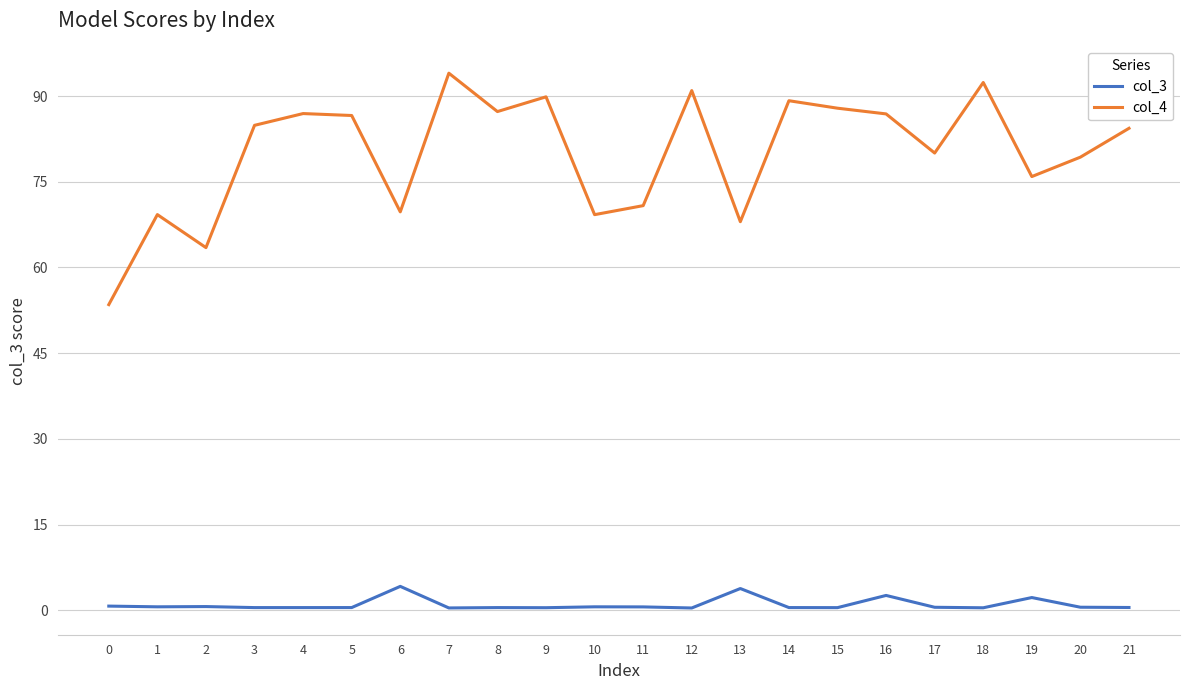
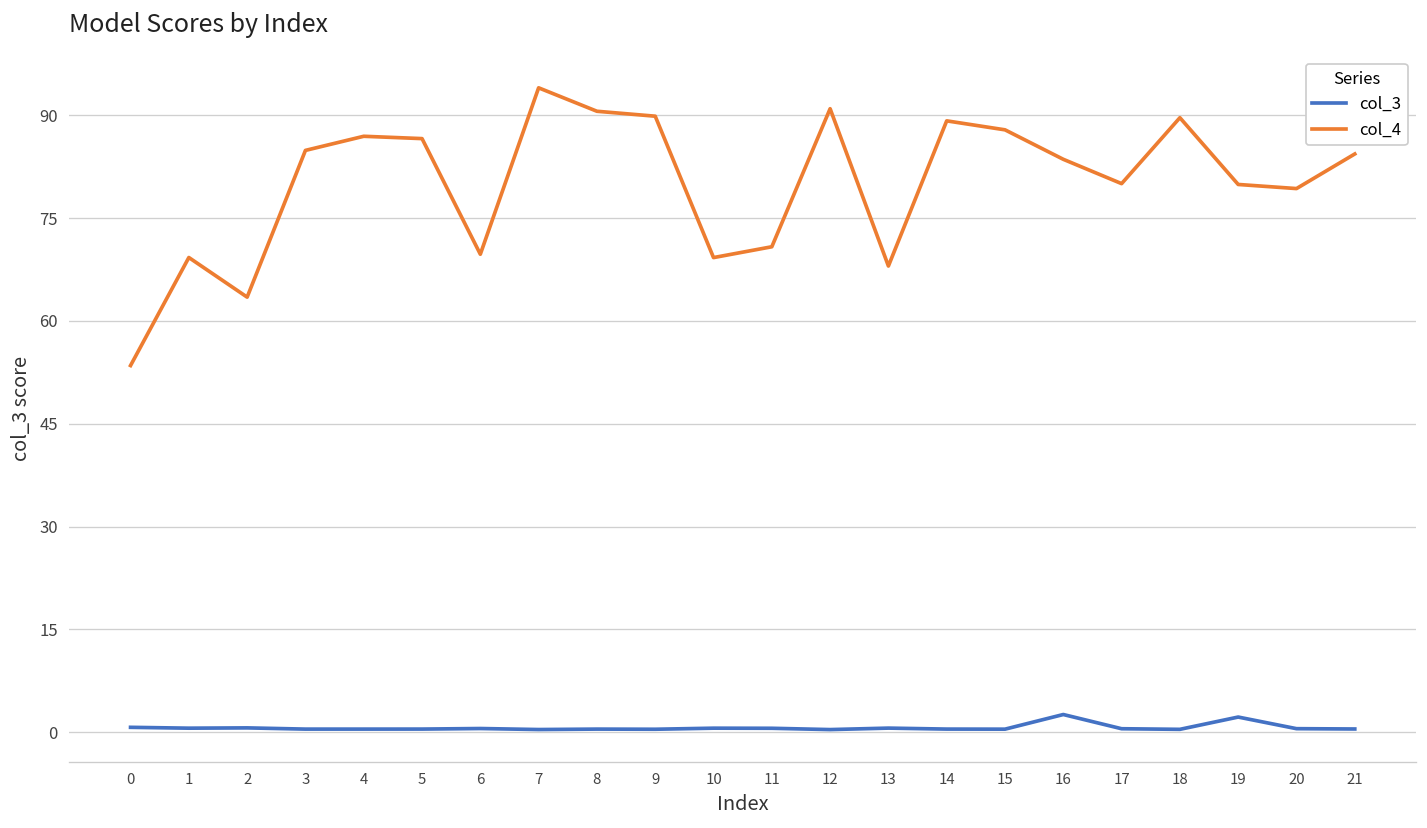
  {
    "col_3": {
      "0": 1,
      "1": 1,
      "2": 1,
      "3": 0,
      "4": 0,
      "5": 0,
-     "6": 4,
+     "6": 1,
      "7": 0,
      "8": 0,
      "9": 0,
      "10": 1,
      "11": 1,
      "12": 0,
-     "13": 4,
+     "13": 1,
      "14": 0,
      "15": 0,
      "16": 3,
      "17": 1,
      "18": 0,
      "19": 2,
      "20": 1,
      "21": 0
    },
    "col_4": {
      "0": 54,
      "1": 69,
      "2": 63,
      "3": 85,
      "4": 87,
      "5": 87,
      "6": 70,
      "7": 94,
-     "8": 87,
+     "8": 91,
      "9": 90,
      "10": 69,
      "11": 71,
      "12": 91,
      "13": 68,
      "14": 89,
      "15": 88,
-     "16": 87,
+     "16": 84,
      "17": 80,
-     "18": 92,
-     "19": 76,
+     "18": 90,
+     "19": 80,
      "20": 79,
      "21": 84
    }
  }
